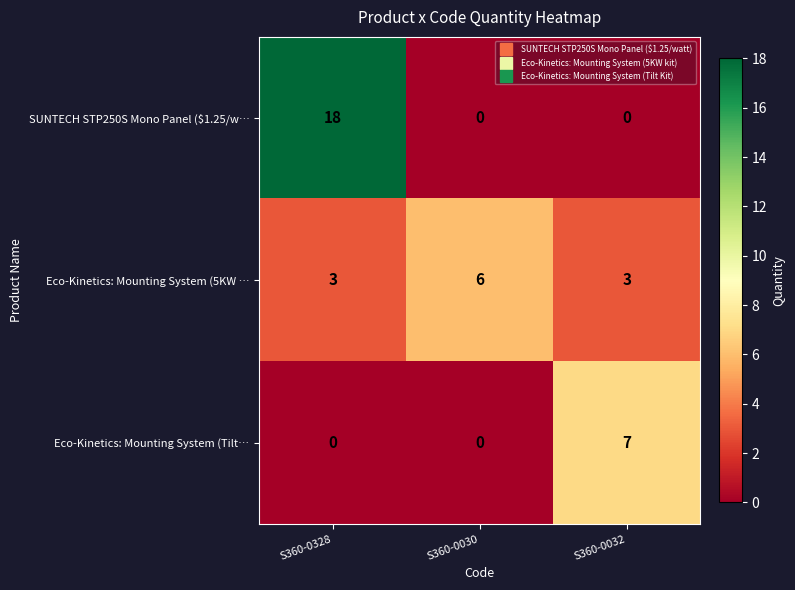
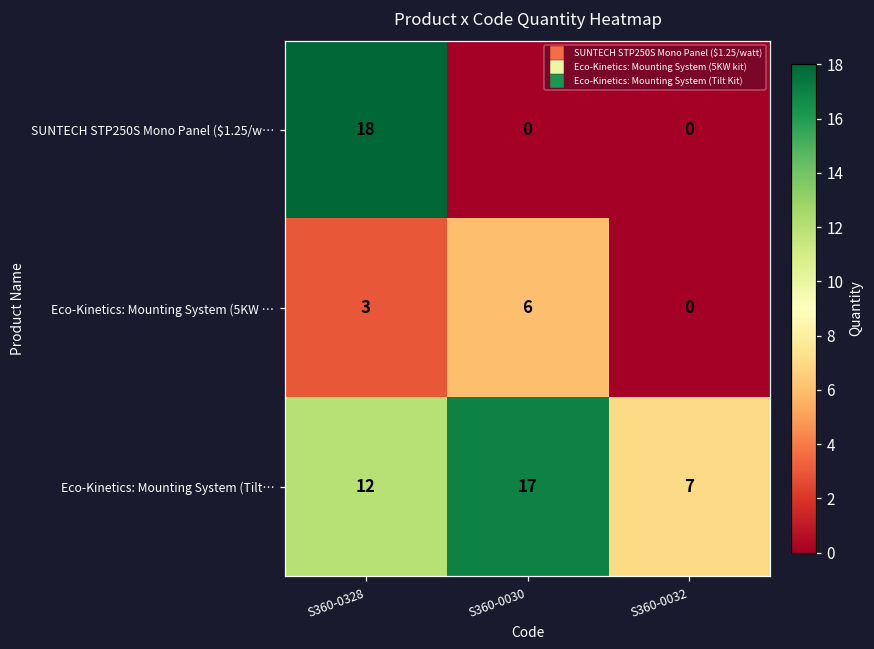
  {
    "SUNTECH STP250S Mono Panel ($1.25/w…": {
      "S360-0328": 18,
      "S360-0030": 0,
      "S360-0032": 0
    },
    "Eco-Kinetics: Mounting System (5KW …": {
      "S360-0328": 3,
      "S360-0030": 6,
-     "S360-0032": 3
+     "S360-0032": 0
    },
    "Eco-Kinetics: Mounting System (Tilt…": {
-     "S360-0328": 0,
-     "S360-0030": 0,
+     "S360-0328": 12,
+     "S360-0030": 17,
      "S360-0032": 7
    }
  }
